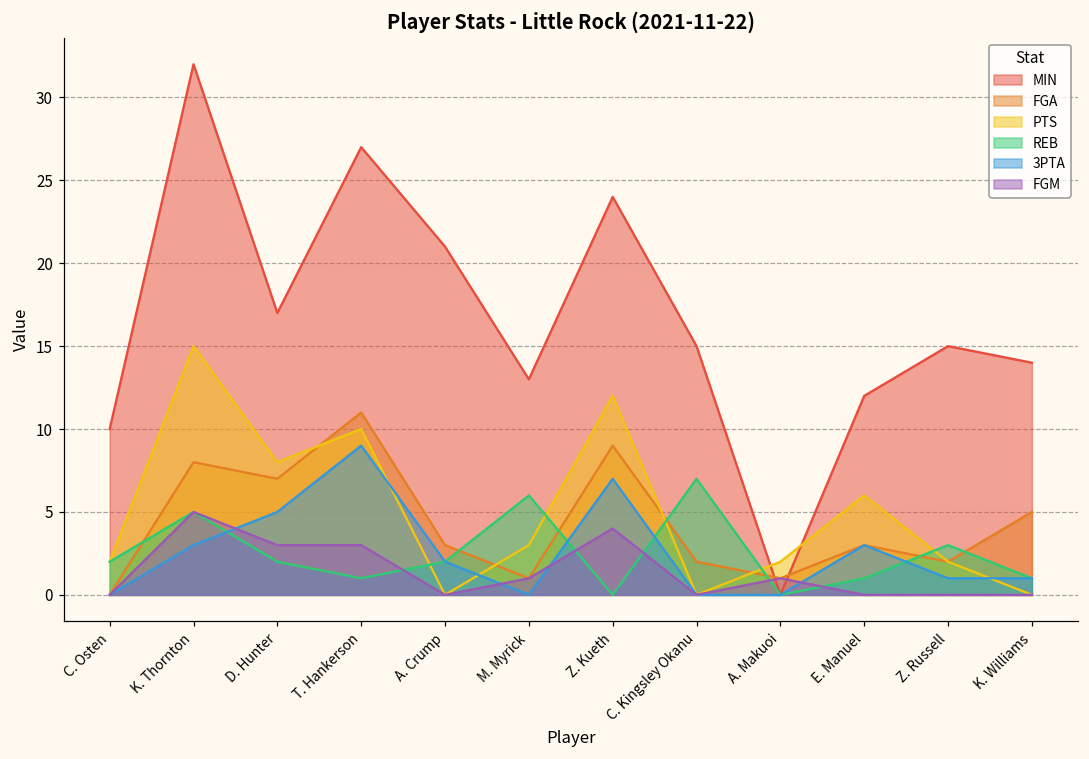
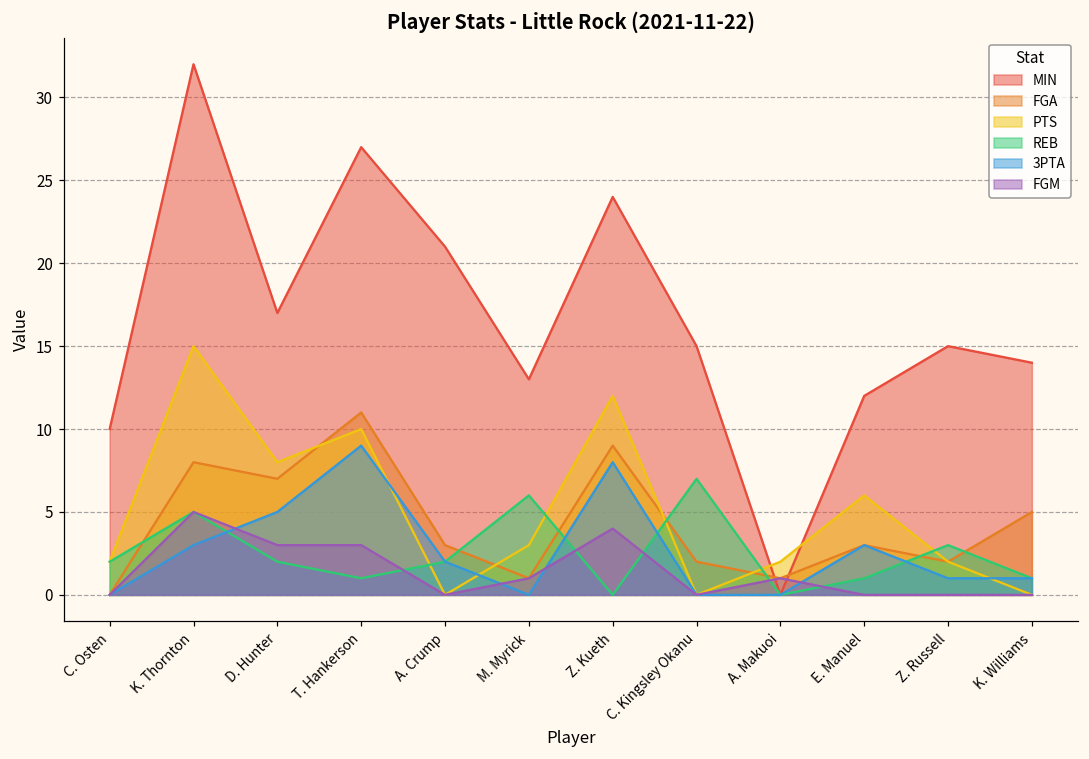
  {
    "REB": {
      "D. Hunter": 2,
      "T. Hankerson": 1,
      "M. Myrick": 6,
      "Z. Kueth": 0,
      "C. Kingsley Okanu": 7,
      "E. Manuel": 1,
      "Z. Russell": 3
    },
    "3PTA": {
      "K. Thornton": 3,
      "D. Hunter": 5,
      "T. Hankerson": 9,
      "M. Myrick": 0,
-     "Z. Kueth": 7,
+     "Z. Kueth": 8,
      "Z. Russell": 1
    },
    "FGM": {
      "D. Hunter": 3,
      "T. Hankerson": 3,
      "Z. Kueth": 4,
      "E. Manuel": 0,
      "Z. Russell": 0
    }
  }
